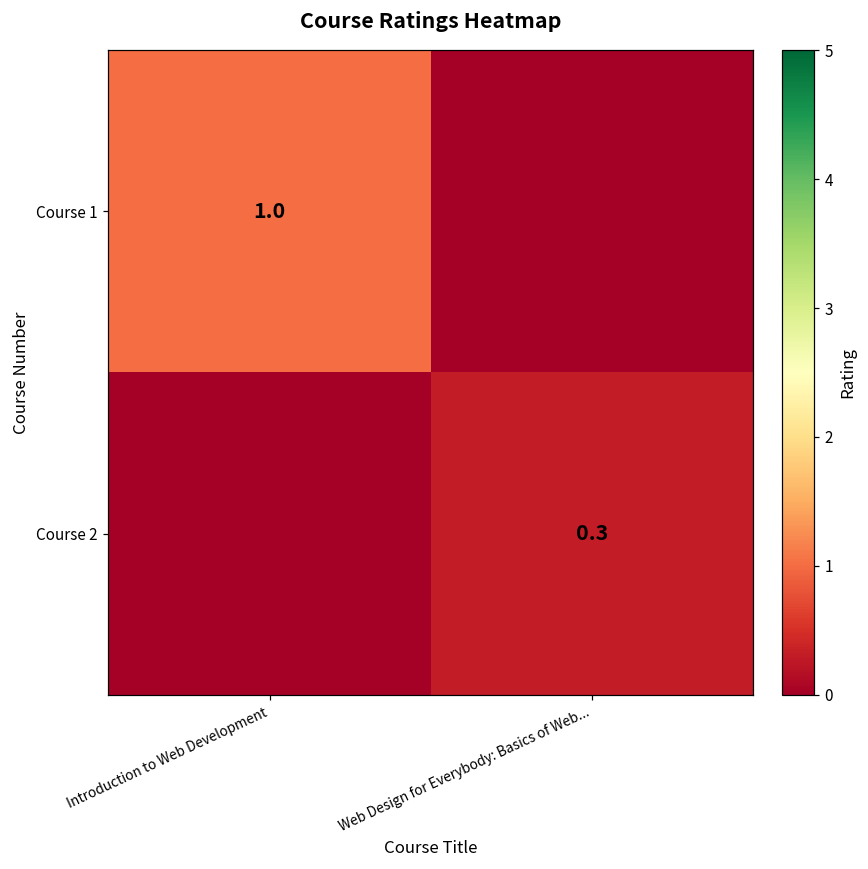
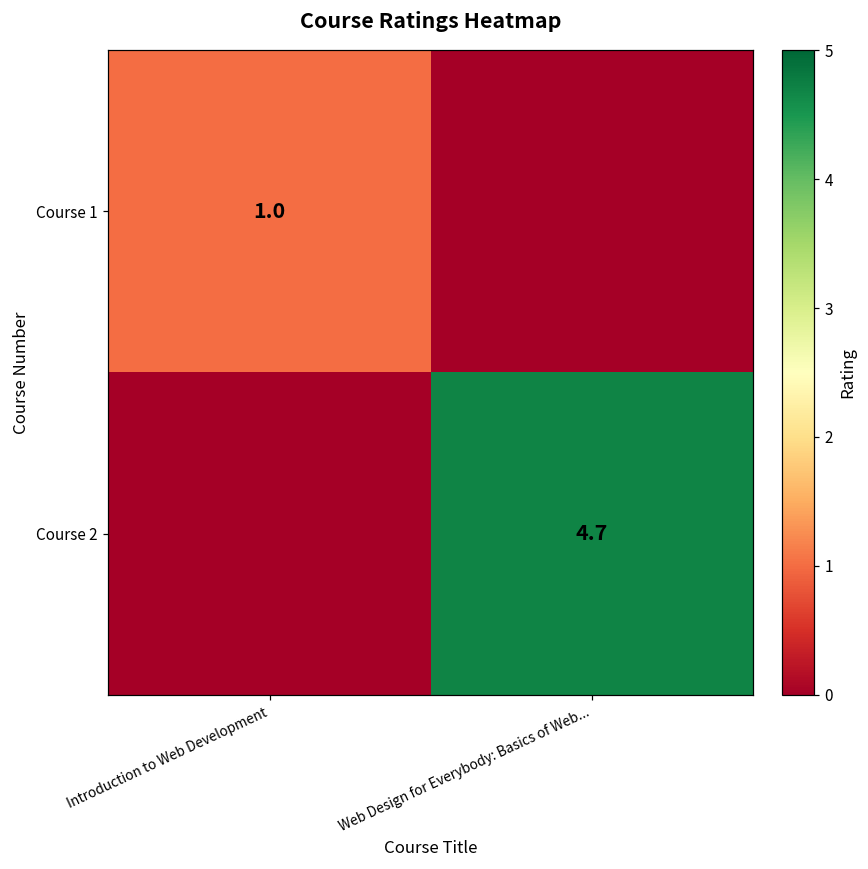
  {
    "Course 1": {
      "Introduction to Web Development": 1.0
    },
    "Course 2": {
-     "Web Design for Everybody: Basics of Web...": 0.3
+     "Web Design for Everybody: Basics of Web...": 4.7
    }
  }
